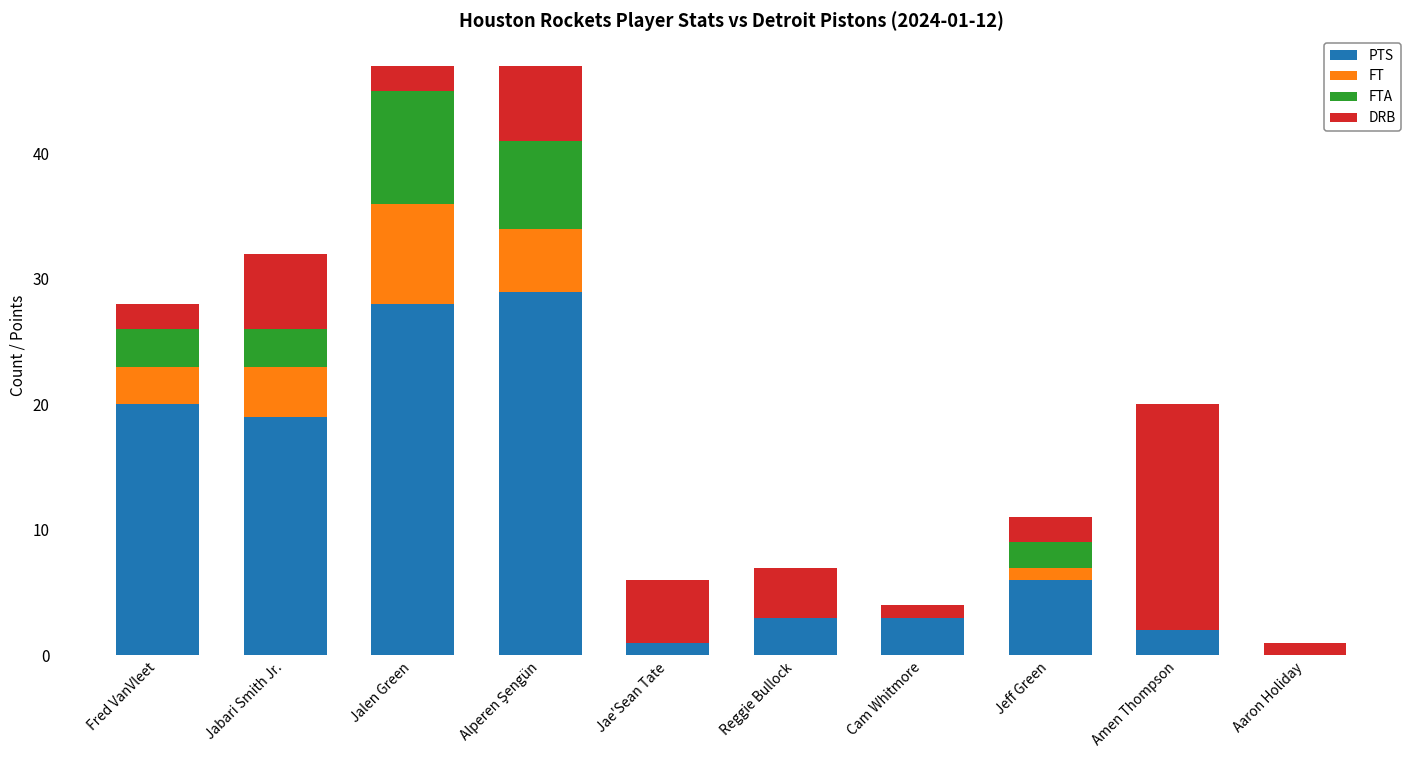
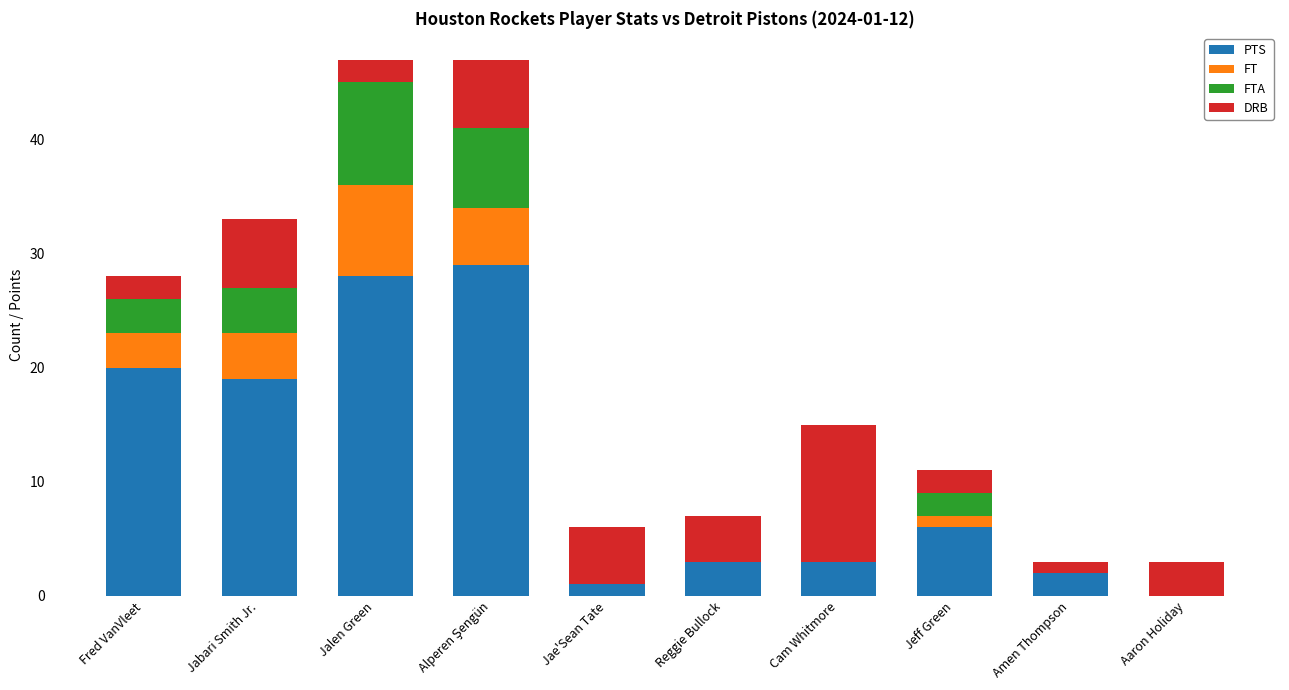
  {
    "PTS": {
      "Fred VanVleet": 20,
      "Jabari Smith Jr.": 19,
      "Jalen Green": 28,
      "Alperen Şengün": 29,
      "Jae'Sean Tate": 1,
      "Reggie Bullock": 3,
      "Cam Whitmore": 3,
      "Jeff Green": 6,
      "Amen Thompson": 2,
      "Aaron Holiday": 0
    },
    "FT": {
      "Fred VanVleet": 3,
      "Jabari Smith Jr.": 4,
      "Jalen Green": 8,
      "Alperen Şengün": 5,
      "Jae'Sean Tate": 0,
      "Reggie Bullock": 0,
      "Cam Whitmore": 0,
      "Jeff Green": 1,
      "Amen Thompson": 0,
      "Aaron Holiday": 0
    },
    "FTA": {
      "Fred VanVleet": 3,
-     "Jabari Smith Jr.": 3,
+     "Jabari Smith Jr.": 4,
      "Jalen Green": 9,
      "Alperen Şengün": 7,
      "Jae'Sean Tate": 0,
      "Reggie Bullock": 0,
      "Cam Whitmore": 0,
      "Jeff Green": 2,
      "Amen Thompson": 0,
      "Aaron Holiday": 0
    },
    "DRB": {
      "Fred VanVleet": 2,
      "Jabari Smith Jr.": 6,
      "Jalen Green": 2,
      "Alperen Şengün": 6,
      "Jae'Sean Tate": 5,
      "Reggie Bullock": 4,
-     "Cam Whitmore": 1,
+     "Cam Whitmore": 12,
      "Jeff Green": 2,
-     "Amen Thompson": 18,
-     "Aaron Holiday": 1
+     "Amen Thompson": 1,
+     "Aaron Holiday": 3
    }
  }
